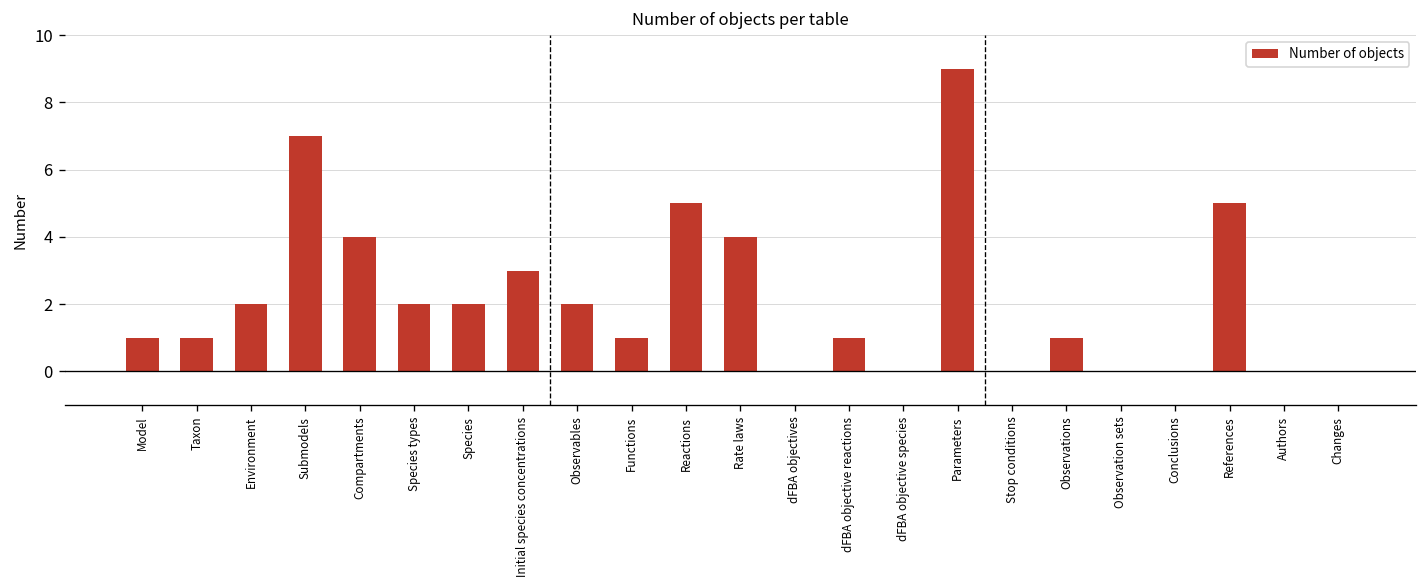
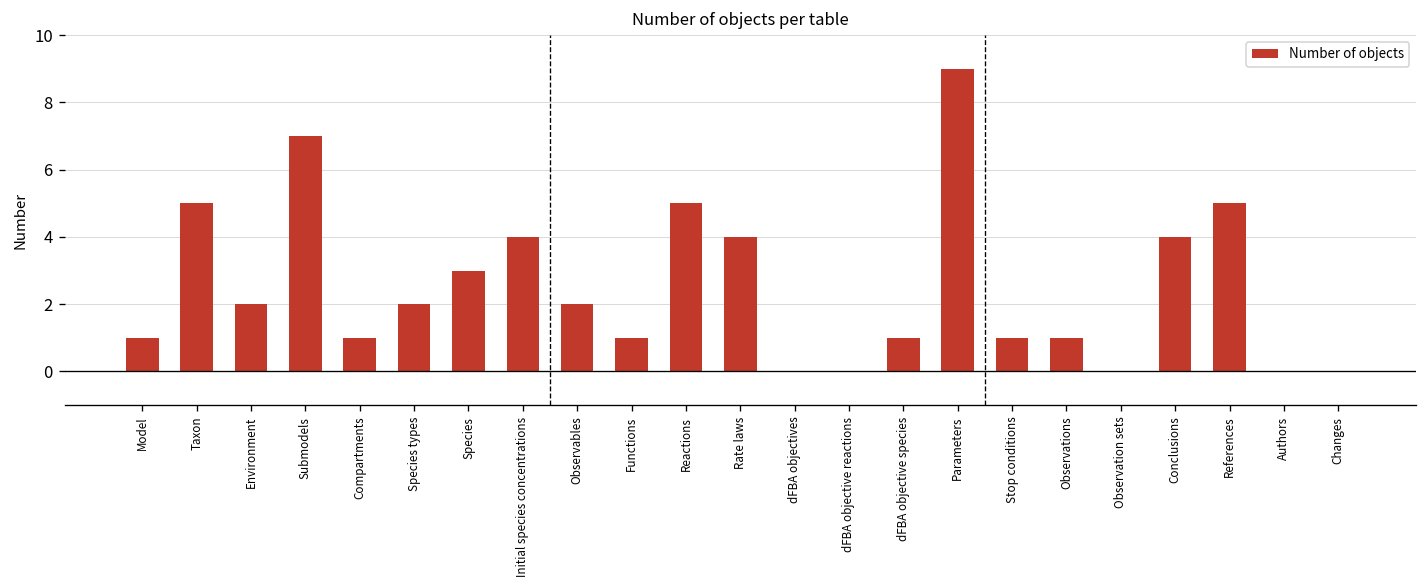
  {
    "Model": 1,
-   "Taxon": 1,
+   "Taxon": 5,
    "Environment": 2,
    "Submodels": 7,
-   "Compartments": 4,
+   "Compartments": 1,
    "Species types": 2,
-   "Species": 2,
-   "Initial species concentrations": 3,
+   "Species": 3,
+   "Initial species concentrations": 4,
    "Observables": 2,
    "Functions": 1,
    "Reactions": 5,
    "Rate laws": 4,
    "dFBA objectives": 0,
-   "dFBA objective reactions": 1,
-   "dFBA objective species": 0,
+   "dFBA objective reactions": 0,
+   "dFBA objective species": 1,
    "Parameters": 9,
-   "Stop conditions": 0,
+   "Stop conditions": 1,
    "Observations": 1,
    "Observation sets": 0,
-   "Conclusions": 0,
+   "Conclusions": 4,
    "References": 5,
    "Authors": 0,
    "Changes": 0
  }
